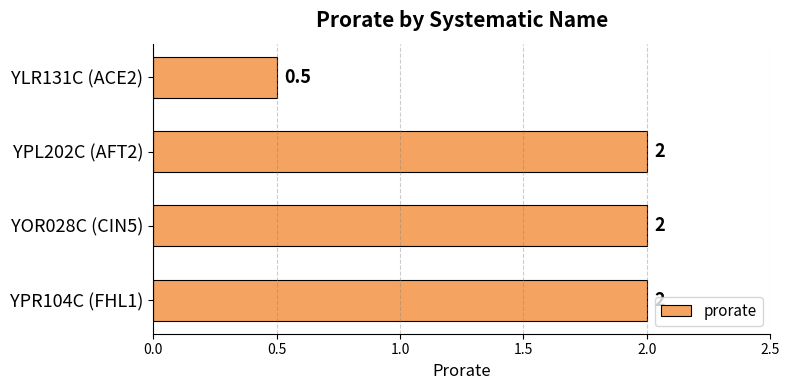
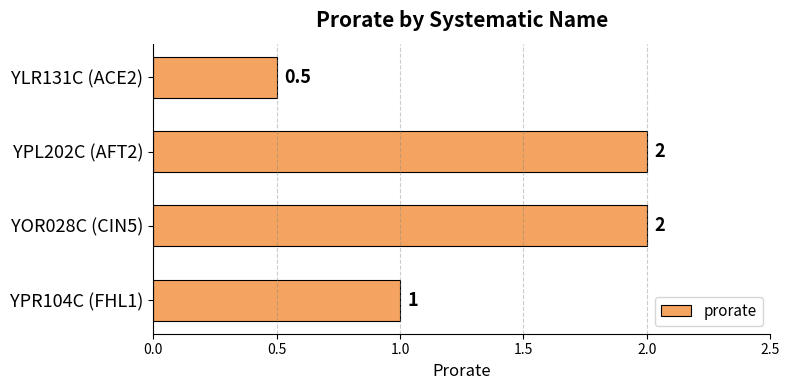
  {
-   "YPR104C (FHL1)": 2
+   "YPR104C (FHL1)": 1
  }
